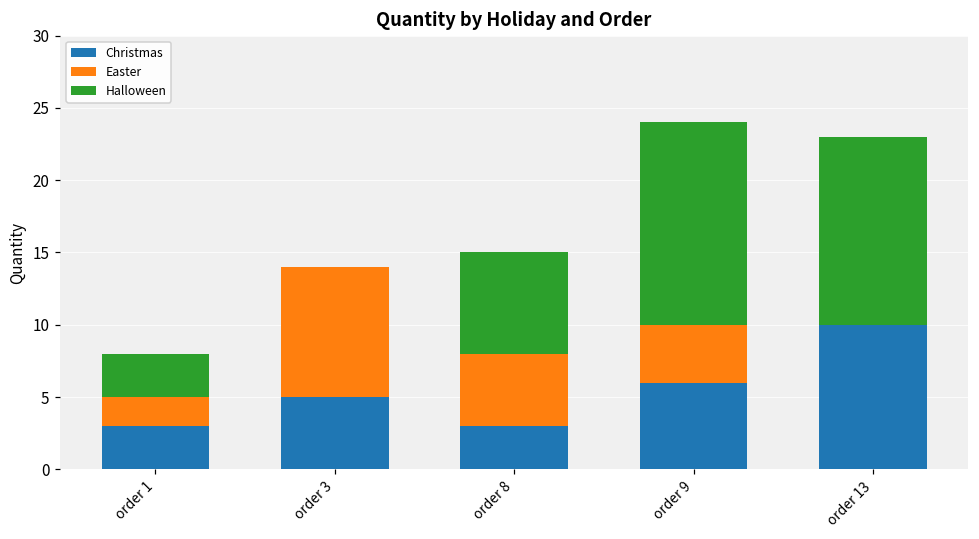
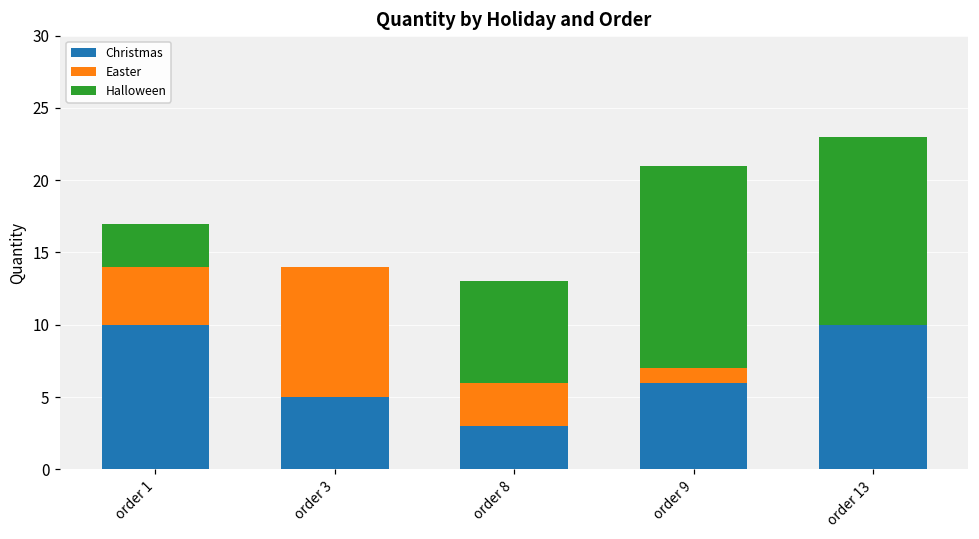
  {
    "Christmas": {
-     "order 1": 3,
+     "order 1": 10,
      "order 3": 5,
      "order 8": 3,
      "order 9": 6,
      "order 13": 10
    },
    "Easter": {
-     "order 1": 2,
-     "order 8": 5,
-     "order 9": 4
+     "order 1": 4,
+     "order 8": 3,
+     "order 9": 1
    },
    "Halloween": {
      "order 1": 3,
      "order 3": 0,
      "order 8": 7,
      "order 9": 14,
      "order 13": 13
    }
  }
